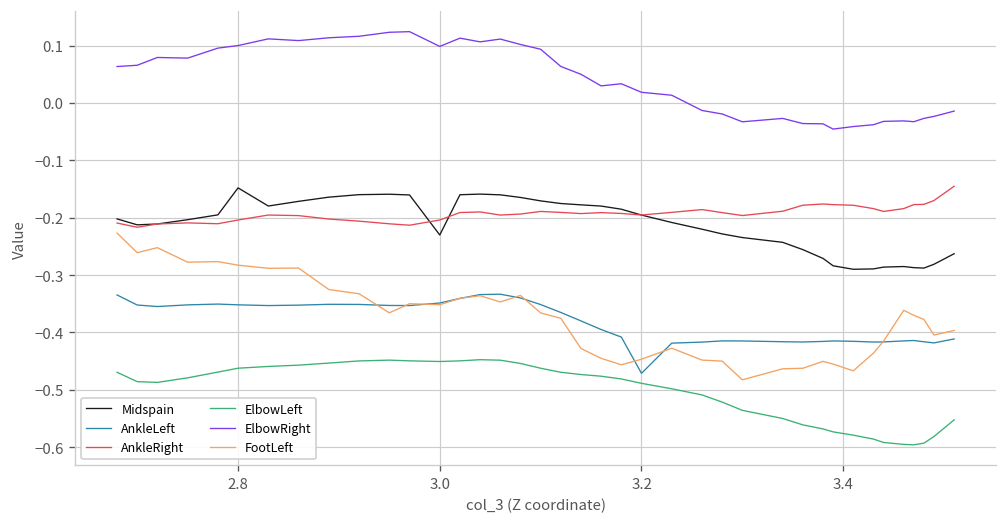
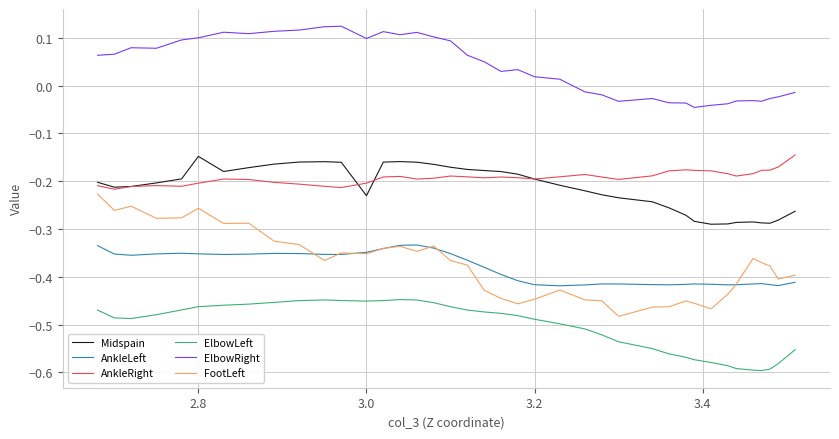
  {
    "Midspain": {
      "2.8": -0.15,
      "3.0": -0.23
    },
    "AnkleLeft": {
      "2.8": -0.35,
-     "3.2": -0.47
+     "3.2": -0.42
    },
    "AnkleRight": {
      "2.8": -0.20,
      "3.0": -0.20
    },
    "ElbowLeft": {
      "2.8": -0.46,
      "3.0": -0.45,
      "3.2": -0.49
    },
    "ElbowRight": {
      "2.8": 0.10,
      "3.0": 0.10,
      "3.2": 0.02
    },
    "FootLeft": {
-     "2.8": -0.28,
+     "2.8": -0.26,
      "3.2": -0.45
    }
  }
